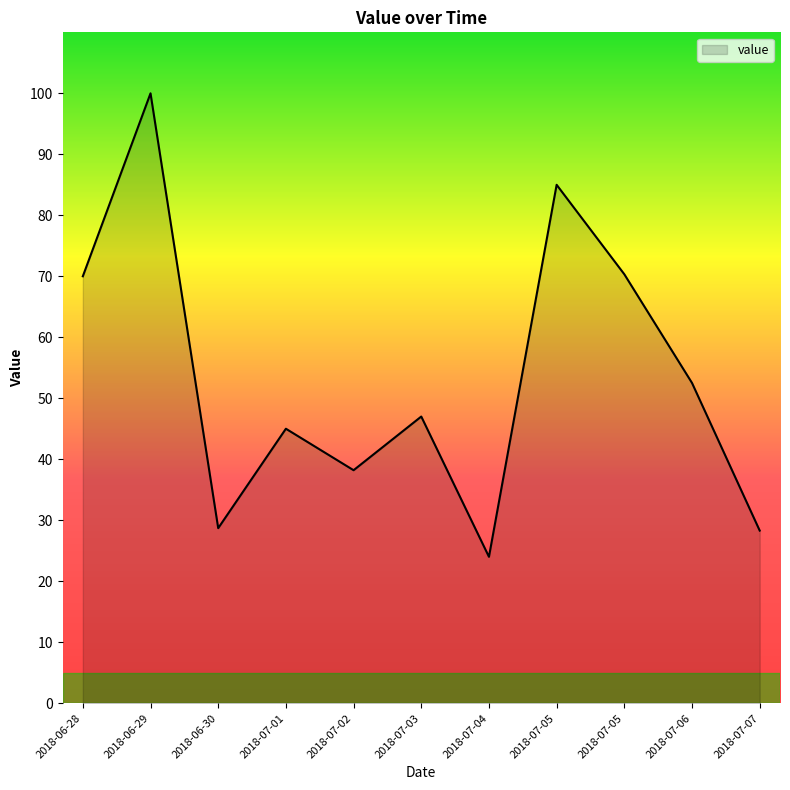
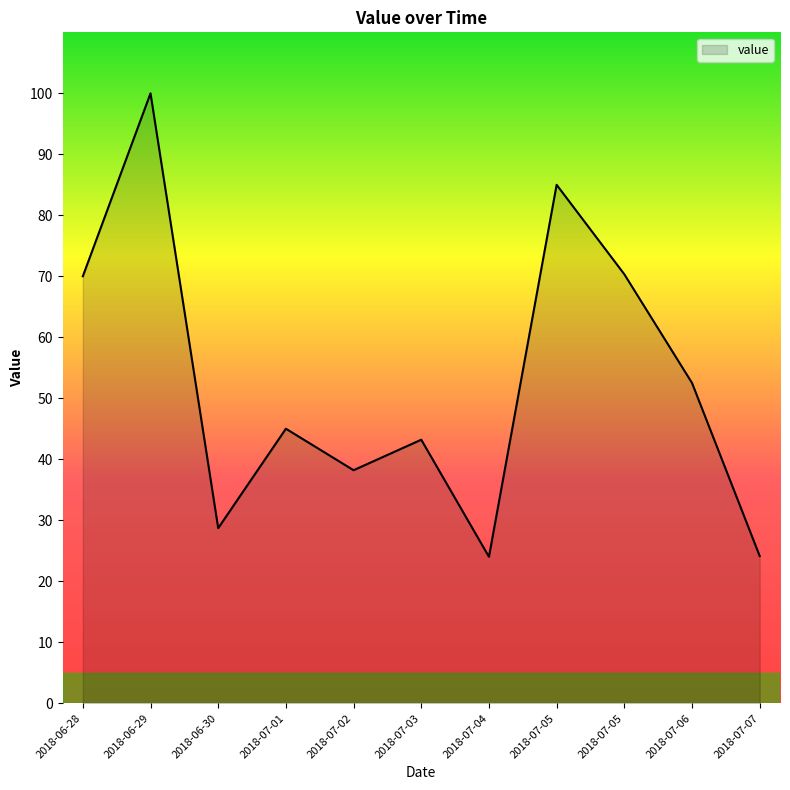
  {
    "2018-06-28": 70,
    "2018-06-29": 100,
    "2018-06-30": 29,
    "2018-07-01": 45,
    "2018-07-02": 38,
-   "2018-07-03": 47,
+   "2018-07-03": 43,
    "2018-07-04": 24,
    "2018-07-06": 53,
-   "2018-07-07": 28
+   "2018-07-07": 24
  }
